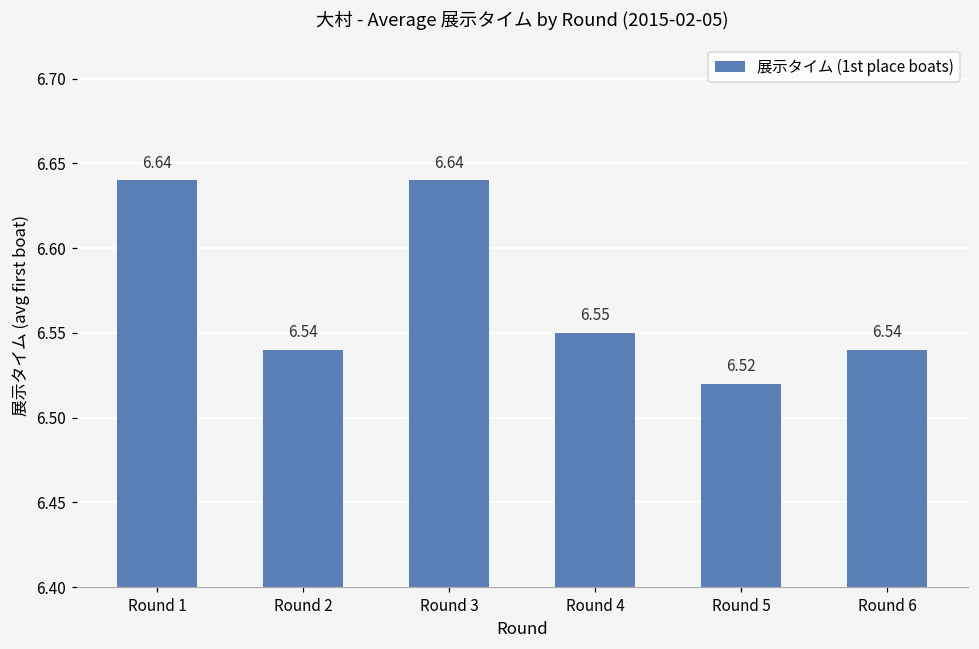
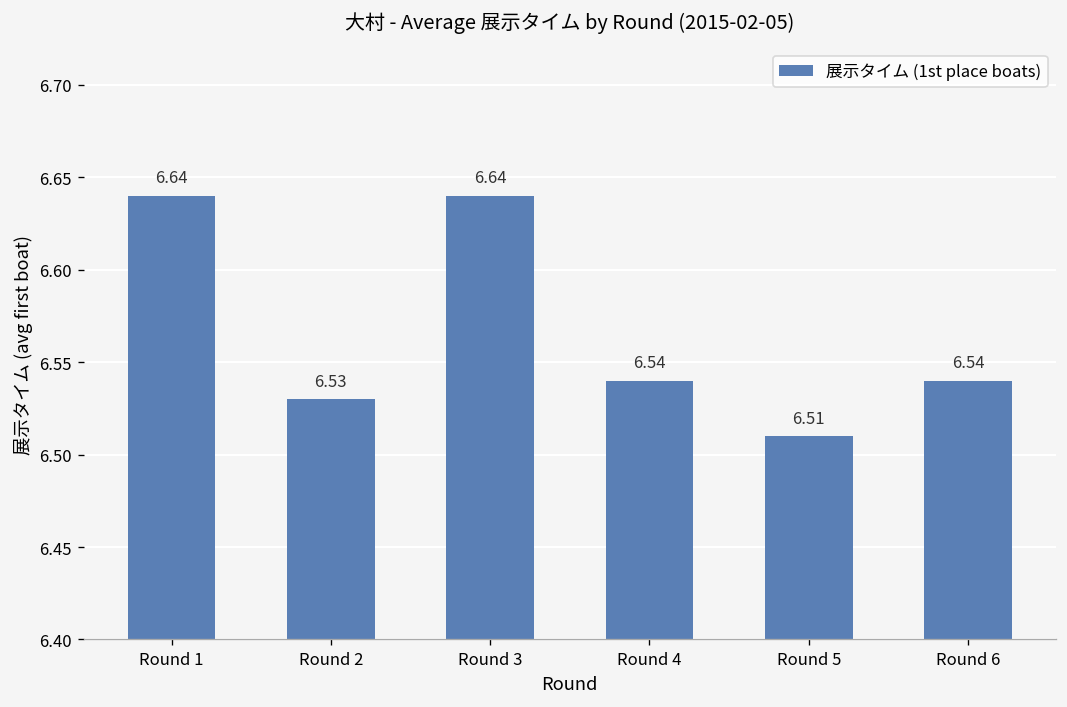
  {
    "Round 1": 6.64,
-   "Round 2": 6.54,
+   "Round 2": 6.53,
    "Round 3": 6.64,
-   "Round 4": 6.55,
-   "Round 5": 6.52,
+   "Round 4": 6.54,
+   "Round 5": 6.51,
    "Round 6": 6.54
  }
